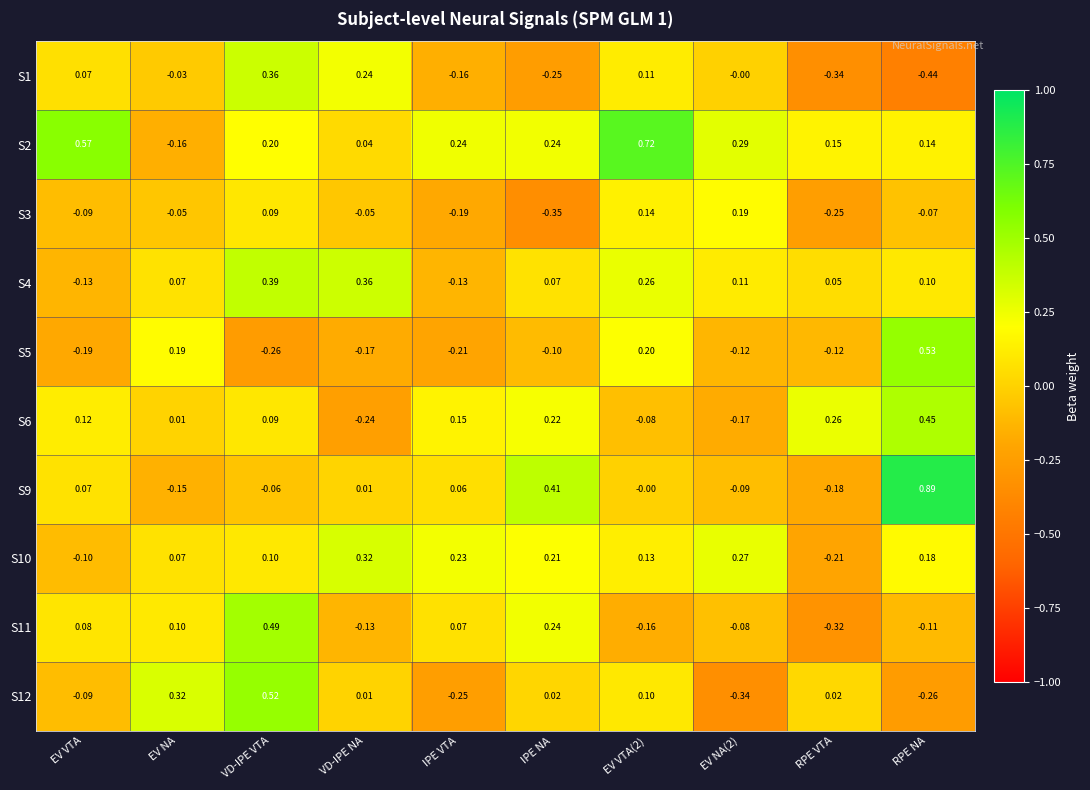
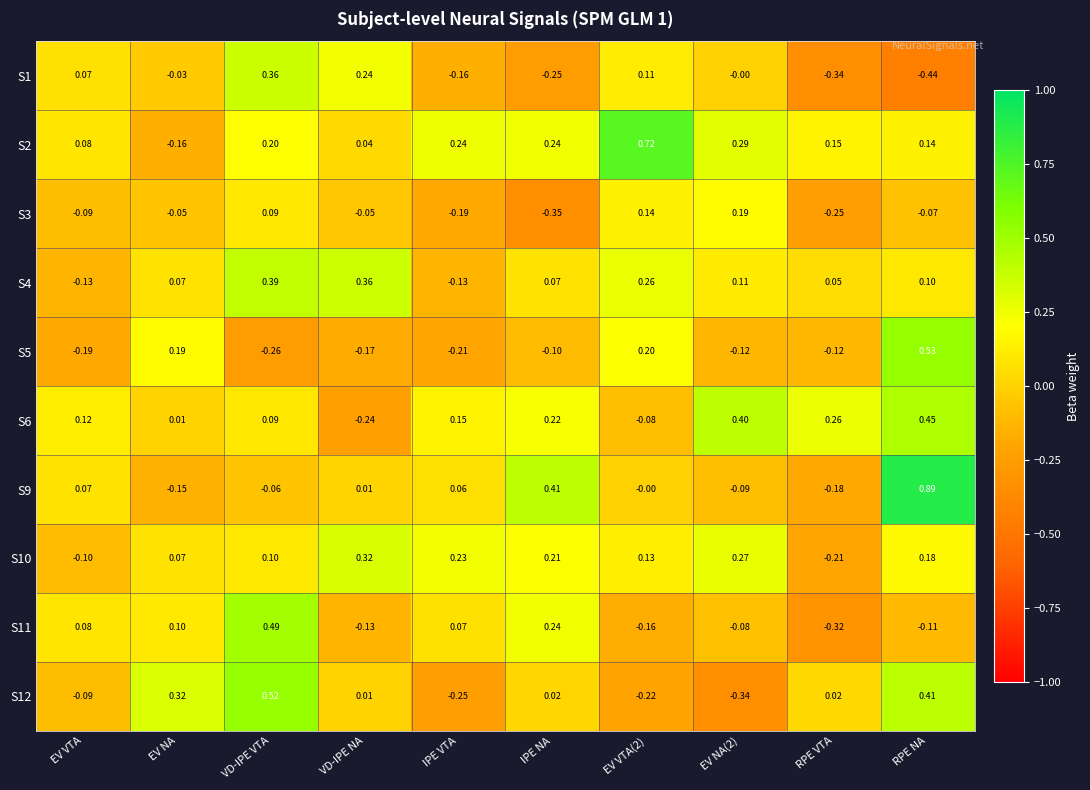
  {
    "S1": {
      "EV VTA": 0.07,
      "EV NA": -0.03,
      "VD-IPE VTA": 0.36,
      "VD-IPE NA": 0.24,
      "IPE VTA": -0.16,
      "IPE NA": -0.25,
      "EV VTA(2)": 0.11,
      "EV NA(2)": -0.00,
      "RPE VTA": -0.34
    },
    "S2": {
-     "EV VTA": 0.57,
+     "EV VTA": 0.08,
      "EV NA": -0.16,
      "VD-IPE VTA": 0.20,
      "VD-IPE NA": 0.04,
      "IPE VTA": 0.24,
      "IPE NA": 0.24,
      "EV VTA(2)": 0.72,
      "EV NA(2)": 0.29,
      "RPE VTA": 0.15,
      "RPE NA": 0.14
    },
    "S3": {
      "EV VTA": -0.09,
      "EV NA": -0.05,
      "VD-IPE VTA": 0.09,
      "VD-IPE NA": -0.05,
      "IPE VTA": -0.19,
      "IPE NA": -0.35,
      "EV VTA(2)": 0.14,
      "EV NA(2)": 0.19,
      "RPE VTA": -0.25,
      "RPE NA": -0.07
    },
    "S4": {
      "EV VTA": -0.13,
      "EV NA": 0.07,
      "VD-IPE VTA": 0.39,
      "VD-IPE NA": 0.36,
      "IPE VTA": -0.13,
      "IPE NA": 0.07,
      "EV VTA(2)": 0.26,
      "EV NA(2)": 0.11,
      "RPE VTA": 0.05,
      "RPE NA": 0.10
    },
    "S5": {
      "EV VTA": -0.19,
      "EV NA": 0.19,
      "VD-IPE VTA": -0.26,
      "VD-IPE NA": -0.17,
      "IPE VTA": -0.21,
      "IPE NA": -0.10,
      "EV VTA(2)": 0.20,
      "EV NA(2)": -0.12,
      "RPE VTA": -0.12,
      "RPE NA": 0.53
    },
    "S6": {
      "EV VTA": 0.12,
      "EV NA": 0.01,
      "VD-IPE VTA": 0.09,
      "VD-IPE NA": -0.24,
      "IPE VTA": 0.15,
      "IPE NA": 0.22,
      "EV VTA(2)": -0.08,
-     "EV NA(2)": -0.17,
+     "EV NA(2)": 0.40,
      "RPE VTA": 0.26,
      "RPE NA": 0.45
    },
    "S9": {
      "EV VTA": 0.07,
      "EV NA": -0.15,
      "VD-IPE VTA": -0.06,
      "VD-IPE NA": 0.01,
      "IPE VTA": 0.06,
      "IPE NA": 0.41,
      "EV VTA(2)": -0.00,
      "EV NA(2)": -0.09,
      "RPE VTA": -0.18,
      "RPE NA": 0.89
    },
    "S10": {
      "EV VTA": -0.10,
      "EV NA": 0.07,
      "VD-IPE VTA": 0.10,
      "VD-IPE NA": 0.32,
      "IPE VTA": 0.23,
      "IPE NA": 0.21,
      "EV VTA(2)": 0.13,
      "EV NA(2)": 0.27,
      "RPE VTA": -0.21,
      "RPE NA": 0.18
    },
    "S11": {
      "EV VTA": 0.08,
      "EV NA": 0.10,
      "VD-IPE VTA": 0.49,
      "VD-IPE NA": -0.13,
      "IPE VTA": 0.07,
      "IPE NA": 0.24,
      "EV VTA(2)": -0.16,
      "EV NA(2)": -0.08,
      "RPE VTA": -0.32,
      "RPE NA": -0.11
    },
    "S12": {
      "EV VTA": -0.09,
      "EV NA": 0.32,
      "VD-IPE VTA": 0.52,
      "VD-IPE NA": 0.01,
      "IPE VTA": -0.25,
      "IPE NA": 0.02,
-     "EV VTA(2)": 0.10,
+     "EV VTA(2)": -0.22,
      "EV NA(2)": -0.34,
      "RPE VTA": 0.02,
-     "RPE NA": -0.26
+     "RPE NA": 0.41
    }
  }
